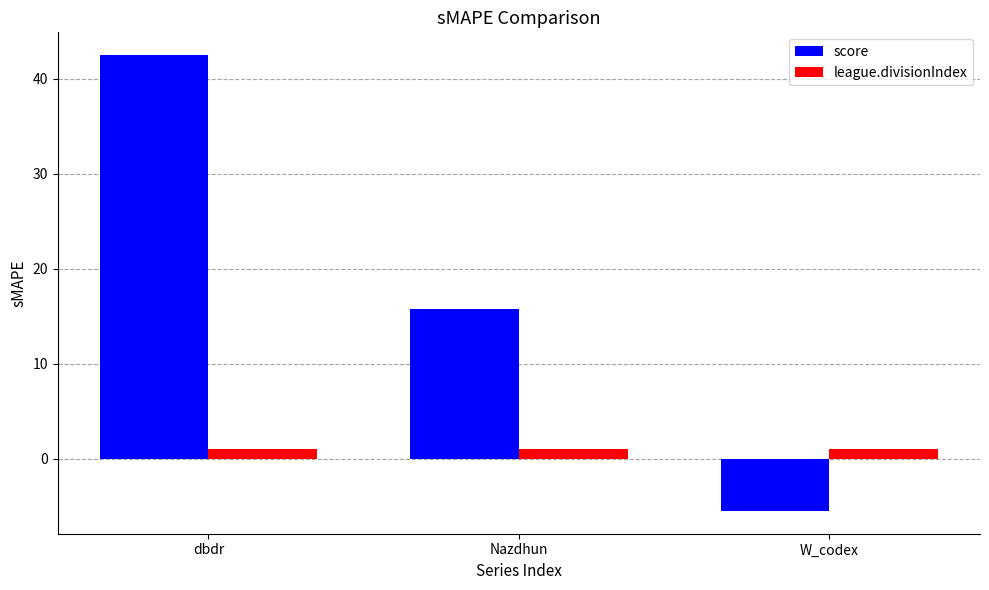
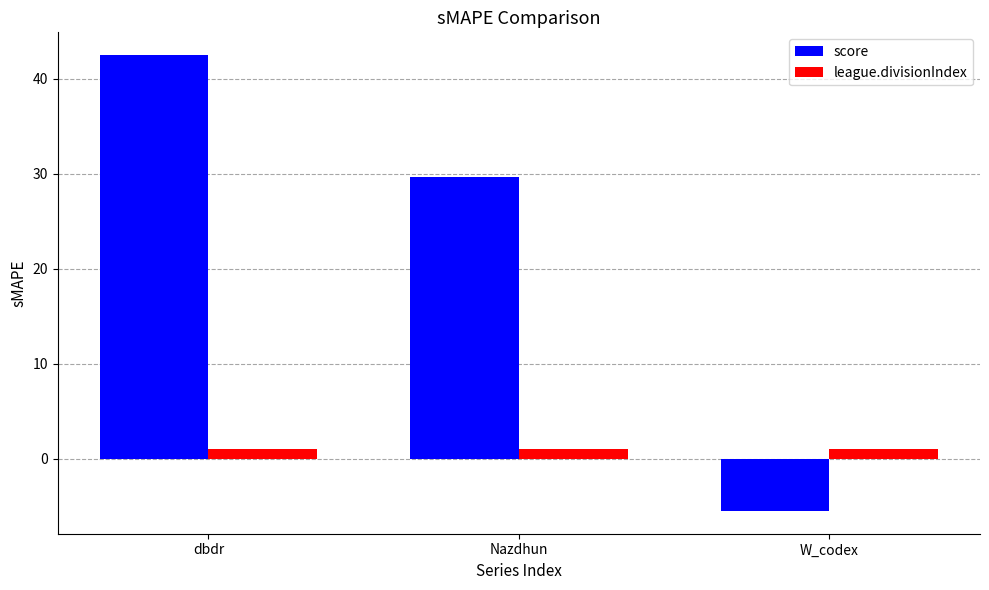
  {
    "score": {
      "dbdr": 43,
-     "Nazdhun": 16,
+     "Nazdhun": 30,
      "W_codex": -6
    },
    "league.divisionIndex": {
      "dbdr": 1,
      "Nazdhun": 1,
      "W_codex": 1
    }
  }
